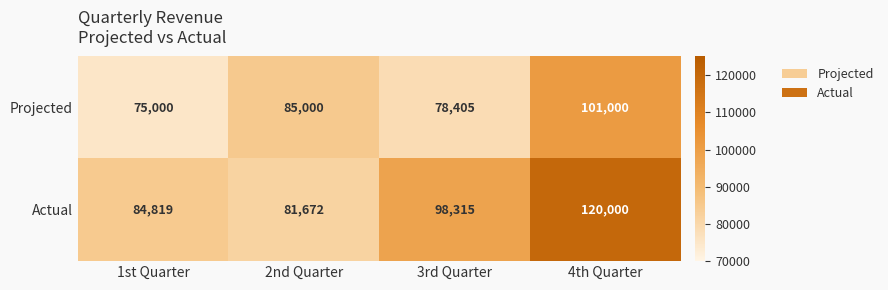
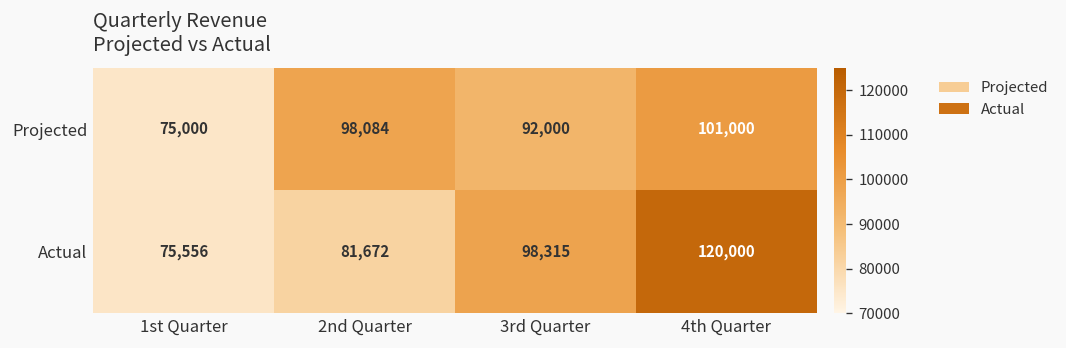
  {
    "Projected": {
      "1st Quarter": "75,000",
-     "2nd Quarter": "85,000",
-     "3rd Quarter": "78,405",
+     "2nd Quarter": "98,084",
+     "3rd Quarter": "92,000",
      "4th Quarter": "101,000"
    },
    "Actual": {
-     "1st Quarter": "84,819",
+     "1st Quarter": "75,556",
      "2nd Quarter": "81,672",
      "3rd Quarter": "98,315",
      "4th Quarter": "120,000"
    }
  }
